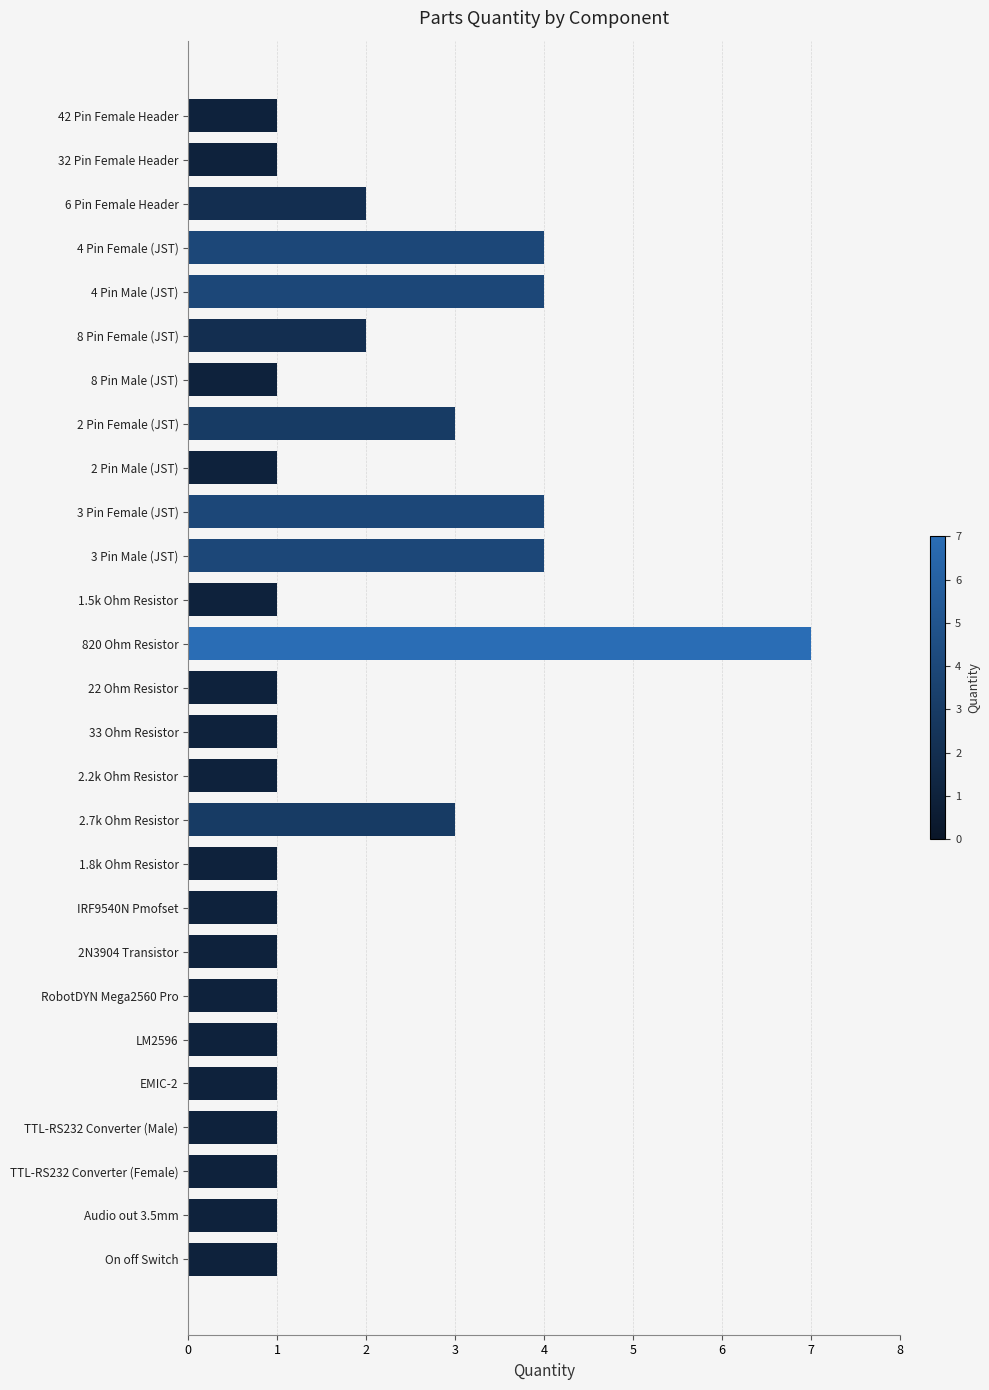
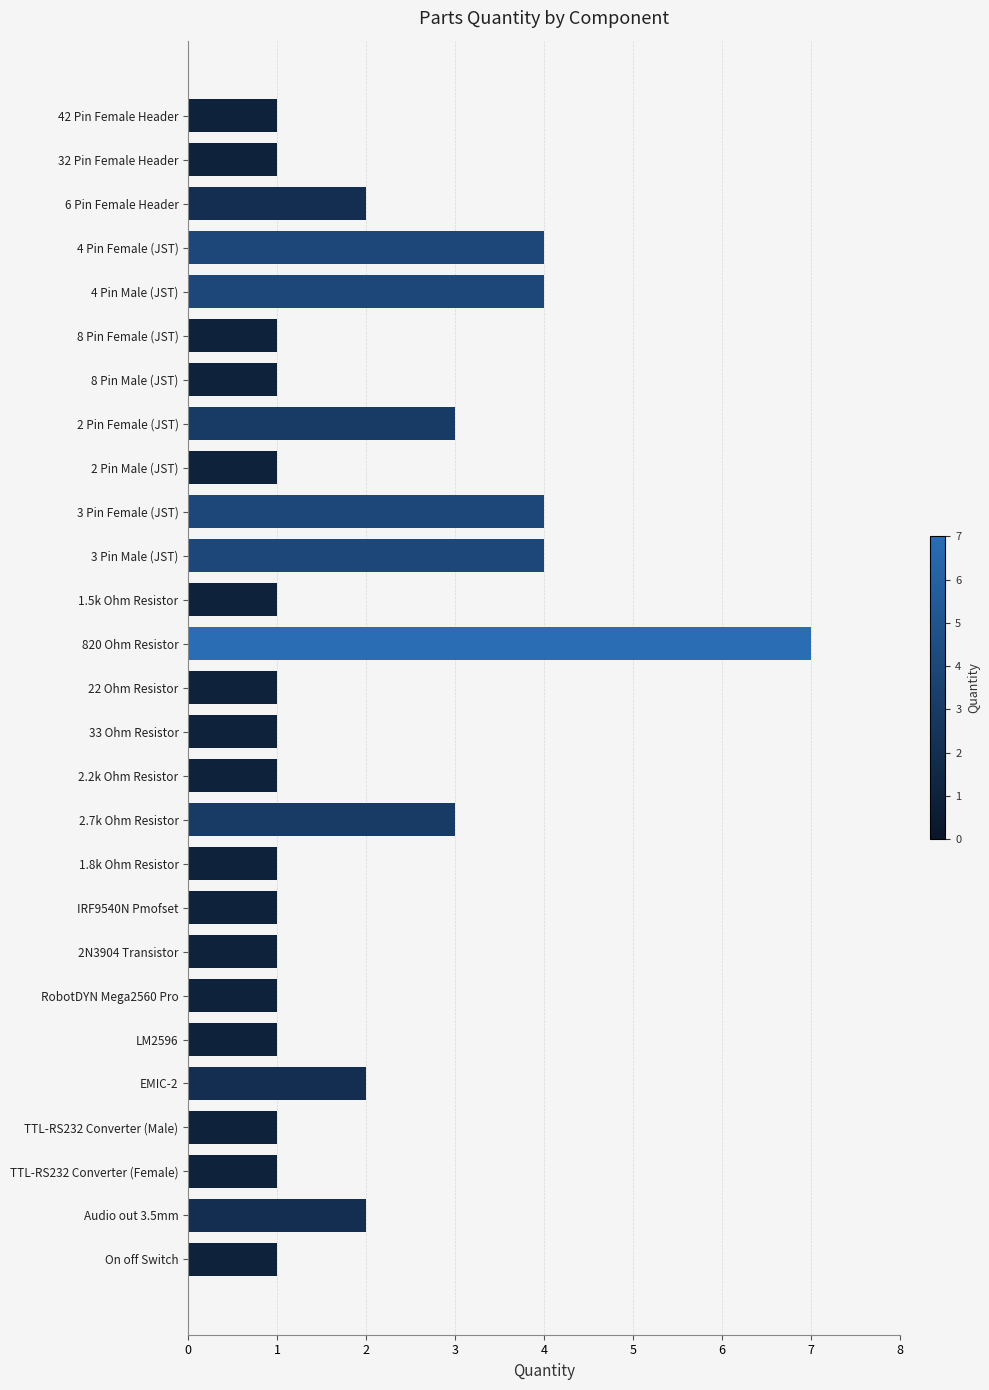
  {
    "42 Pin Female Header": 1,
    "32 Pin Female Header": 1,
    "6 Pin Female Header": 2,
    "4 Pin Female (JST)": 4,
    "4 Pin Male (JST)": 4,
-   "8 Pin Female (JST)": 2,
+   "8 Pin Female (JST)": 1,
    "8 Pin Male (JST)": 1,
    "2 Pin Female (JST)": 3,
    "2 Pin Male (JST)": 1,
    "3 Pin Female (JST)": 4,
    "3 Pin Male (JST)": 4,
    "1.5k Ohm Resistor": 1,
    "820 Ohm Resistor": 7,
    "22 Ohm Resistor": 1,
    "33 Ohm Resistor": 1,
    "2.2k Ohm Resistor": 1,
    "2.7k Ohm Resistor": 3,
    "1.8k Ohm Resistor": 1,
    "IRF9540N Pmofset": 1,
    "2N3904 Transistor": 1,
    "RobotDYN Mega2560 Pro": 1,
    "LM2596": 1,
-   "EMIC-2": 1,
+   "EMIC-2": 2,
    "TTL-RS232 Converter (Male)": 1,
    "TTL-RS232 Converter (Female)": 1,
-   "Audio out 3.5mm": 1,
+   "Audio out 3.5mm": 2,
    "On off Switch": 1
  }
